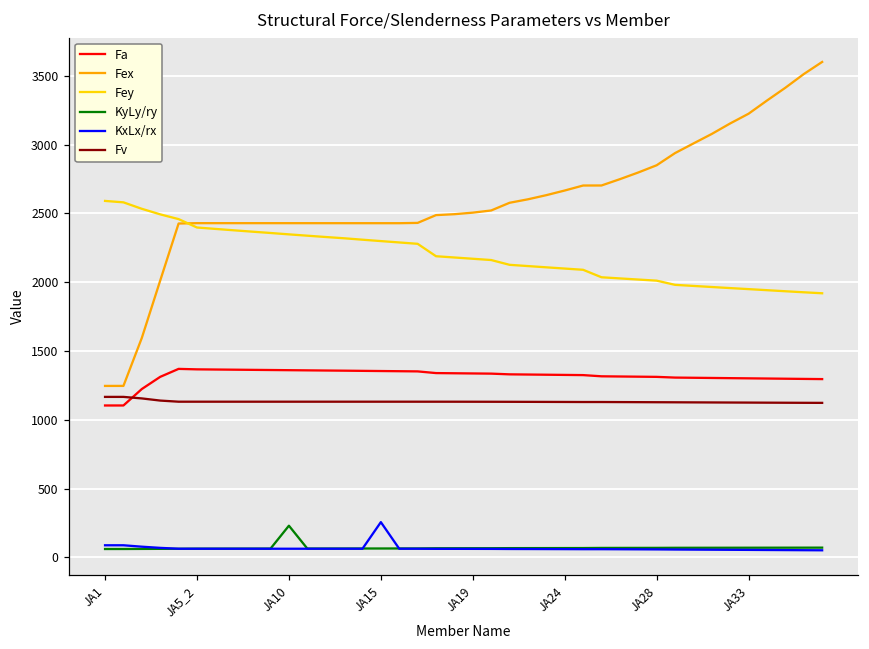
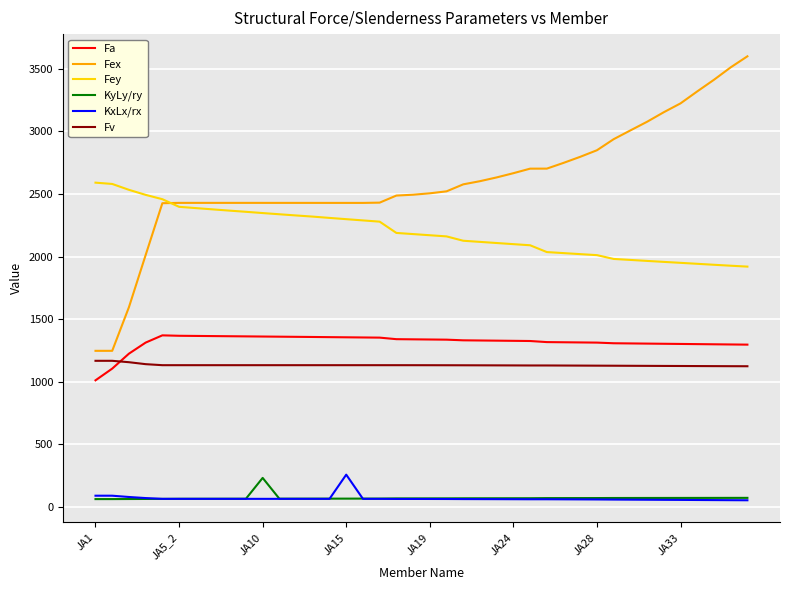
  {
    "Fa": {
-     "JA1": 1100,
+     "JA1": 1010,
      "JA5_2": 1370,
      "JA10": 1360,
      "JA15": 1350,
      "JA19": 1340,
      "JA24": 1330,
      "JA28": 1310,
      "JA33": 1300
    },
    "KyLy/ry": {
      "JA1": 60,
      "JA10": 230,
      "JA15": 70
    },
    "KxLx/rx": {
      "JA1": 90,
      "JA10": 60,
      "JA15": 260
    },
    "Fv": {
      "JA1": 1170,
      "JA5_2": 1130,
      "JA10": 1130,
      "JA15": 1130,
      "JA19": 1130,
      "JA24": 1130,
      "JA28": 1130,
      "JA33": 1130
    }
  }
